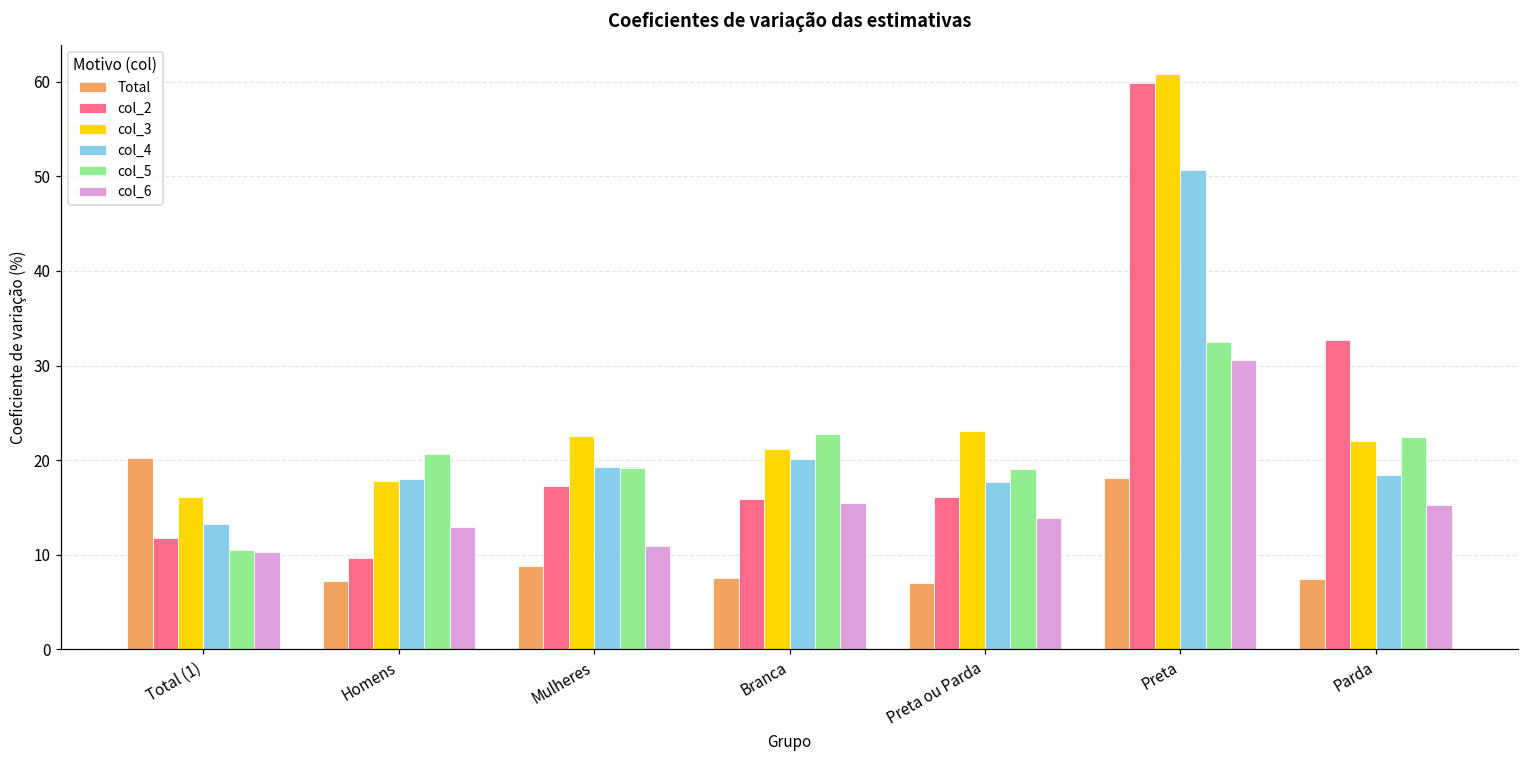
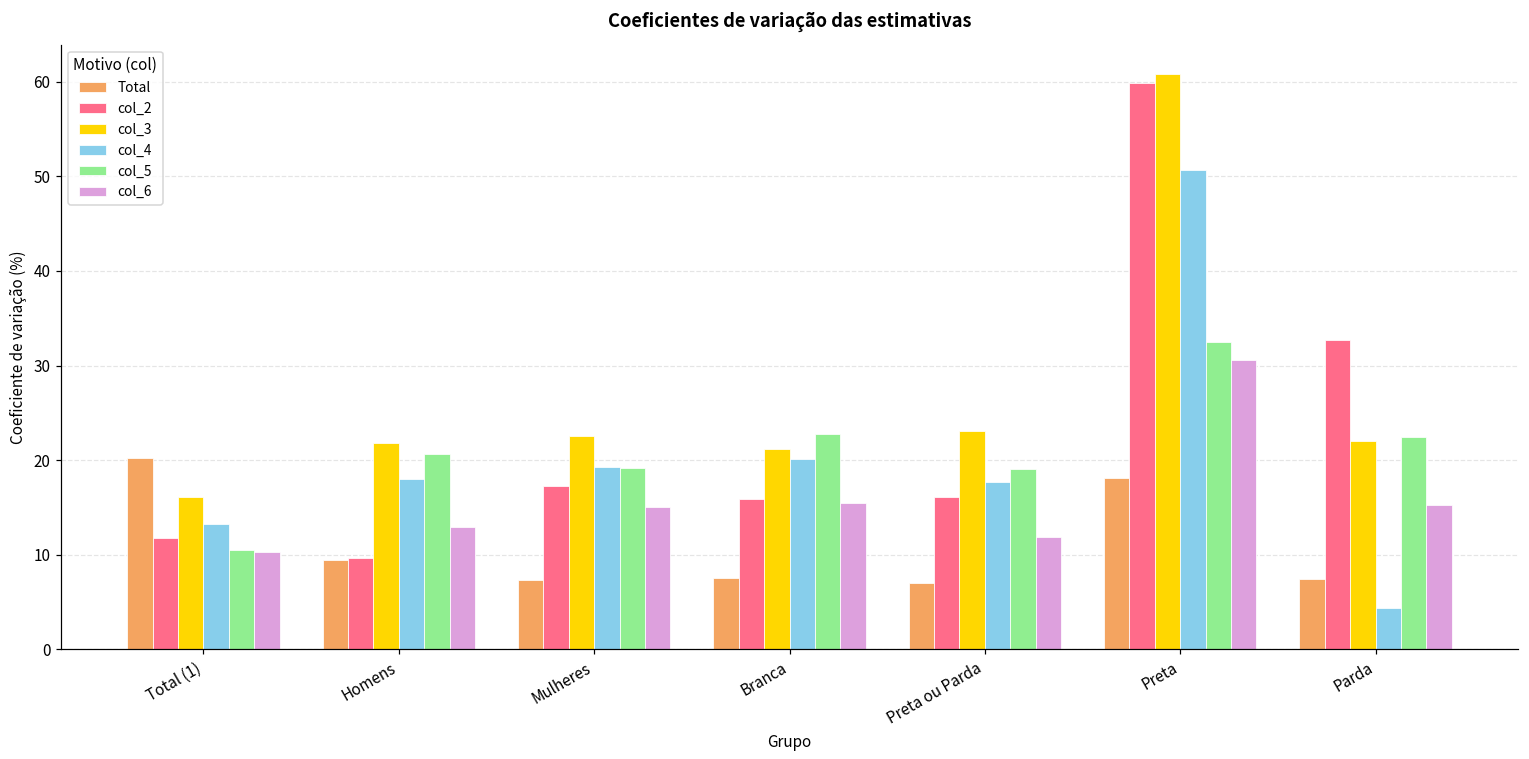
  {
    "Total": {
      "Total (1)": 20,
-     "Homens": 7,
-     "Mulheres": 9,
+     "Homens": 9,
+     "Mulheres": 7,
      "Branca": 8,
      "Preta ou Parda": 7,
      "Preta": 18,
      "Parda": 7
    },
    "col_2": {
      "Total (1)": 12,
      "Homens": 10,
      "Mulheres": 17,
      "Branca": 16,
      "Preta ou Parda": 16,
      "Preta": 60,
      "Parda": 33
    },
    "col_3": {
      "Total (1)": 16,
-     "Homens": 18,
+     "Homens": 22,
      "Mulheres": 23,
      "Branca": 21,
      "Preta ou Parda": 23,
      "Preta": 61,
      "Parda": 22
    },
    "col_4": {
      "Total (1)": 13,
      "Homens": 18,
      "Mulheres": 19,
      "Branca": 20,
      "Preta ou Parda": 18,
      "Preta": 51,
-     "Parda": 18
+     "Parda": 4
    },
    "col_5": {
      "Total (1)": 10,
      "Homens": 21,
      "Mulheres": 19,
      "Branca": 23,
      "Preta ou Parda": 19,
      "Preta": 32,
      "Parda": 22
    },
    "col_6": {
      "Total (1)": 10,
      "Homens": 13,
-     "Mulheres": 11,
+     "Mulheres": 15,
      "Branca": 16,
-     "Preta ou Parda": 14,
+     "Preta ou Parda": 12,
      "Preta": 31,
      "Parda": 15
    }
  }
